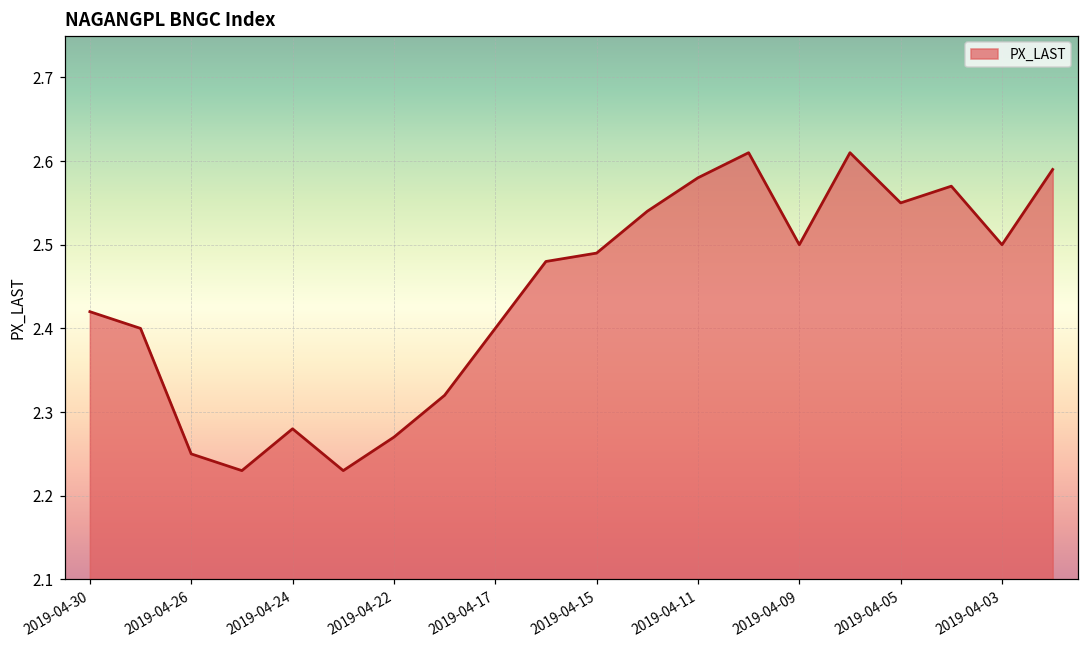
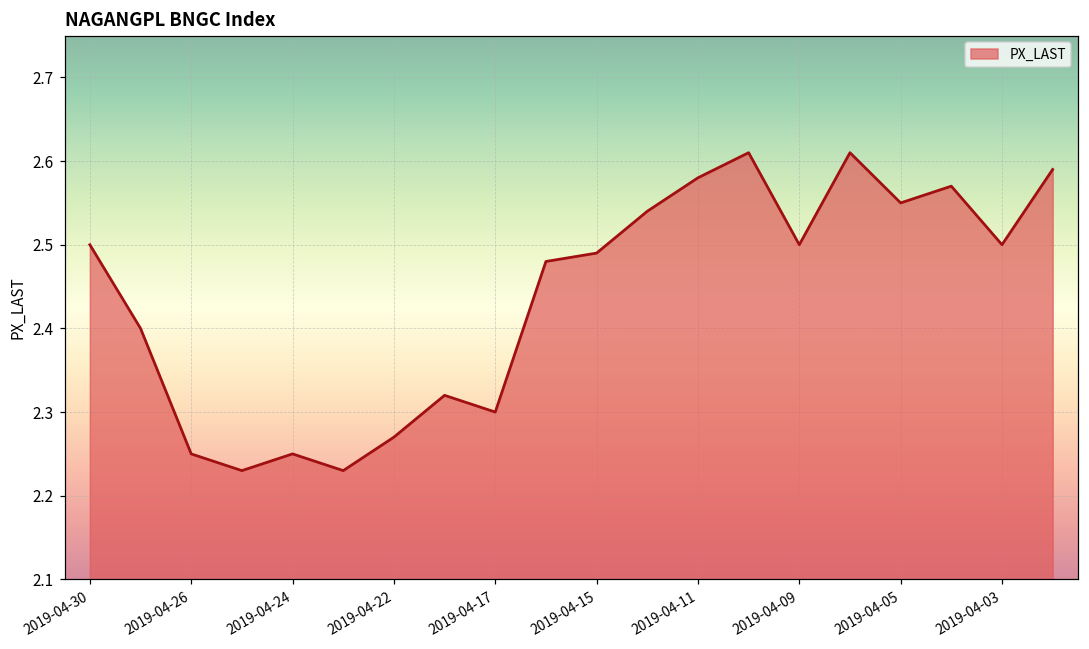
  {
-   "2019-04-30": 2.42,
+   "2019-04-30": 2.50,
    "2019-04-26": 2.25,
-   "2019-04-24": 2.28,
+   "2019-04-24": 2.25,
    "2019-04-22": 2.27,
-   "2019-04-17": 2.4,
+   "2019-04-17": 2.3,
    "2019-04-15": 2.49,
    "2019-04-11": 2.58,
    "2019-04-09": 2.50,
    "2019-04-05": 2.55,
    "2019-04-03": 2.50
  }
